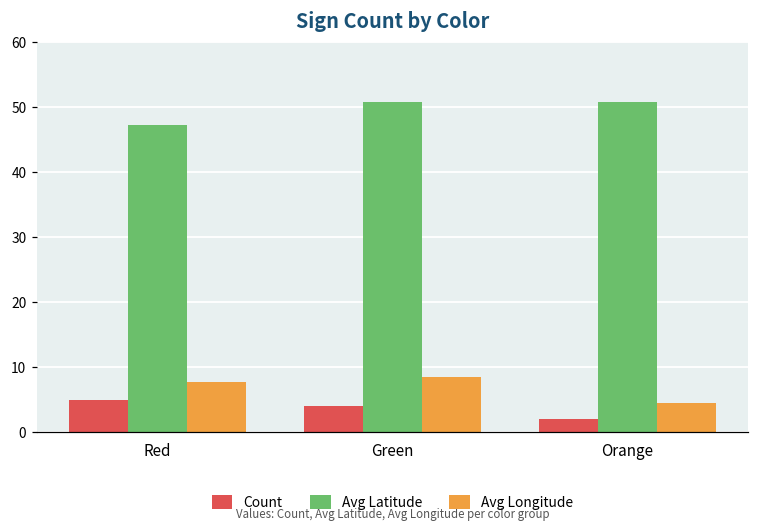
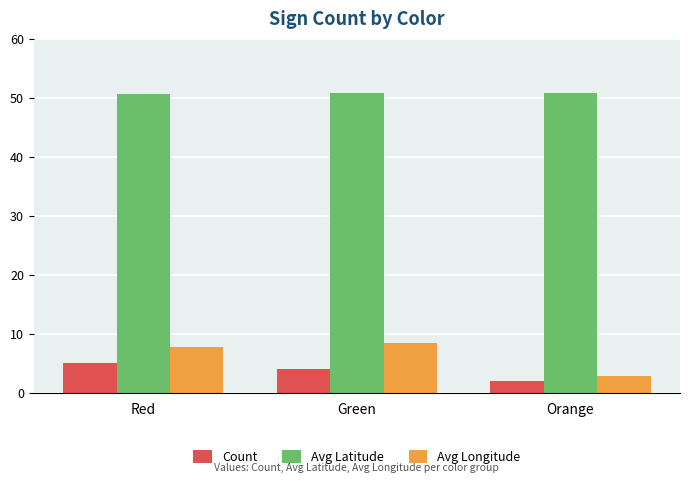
  {
    "Count": {
      "Red": 5,
      "Green": 4,
      "Orange": 2
    },
    "Avg Latitude": {
-     "Red": 47,
+     "Red": 51,
      "Green": 51,
      "Orange": 51
    },
    "Avg Longitude": {
      "Red": 8,
      "Green": 8,
-     "Orange": 4
+     "Orange": 3
    }
  }
